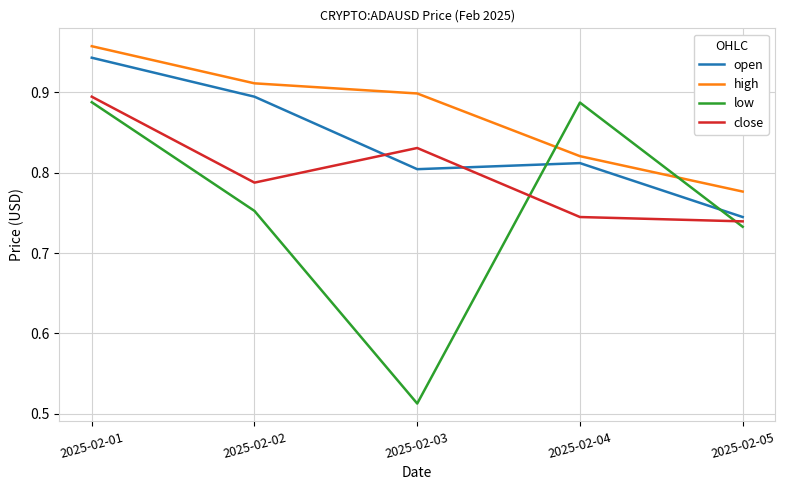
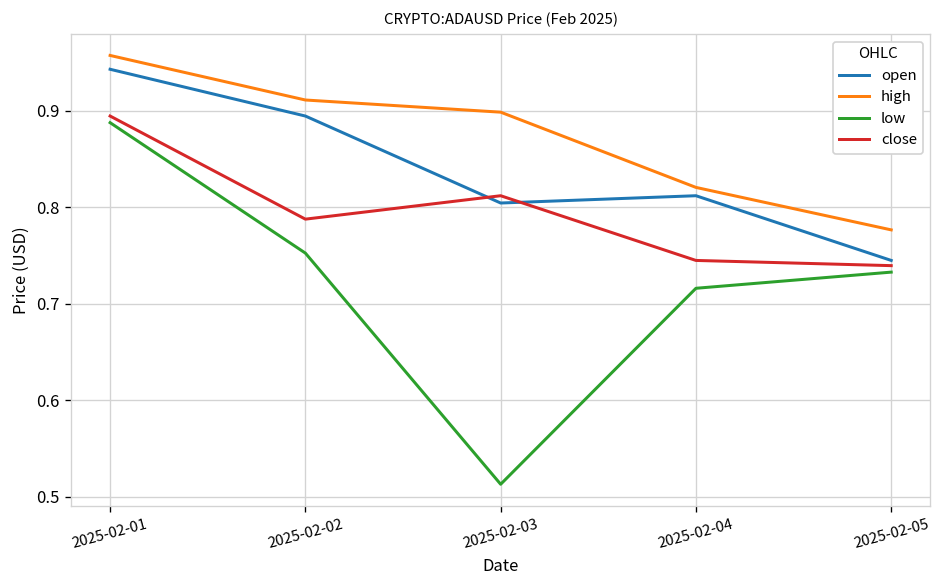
  {
    "open": {
      "2025-02-01": 0.94,
      "2025-02-02": 0.89,
      "2025-02-03": 0.80,
      "2025-02-04": 0.81,
      "2025-02-05": 0.74
    },
    "high": {
      "2025-02-01": 0.96,
      "2025-02-02": 0.91,
      "2025-02-03": 0.90,
      "2025-02-04": 0.82,
      "2025-02-05": 0.78
    },
    "low": {
      "2025-02-01": 0.89,
      "2025-02-02": 0.75,
      "2025-02-03": 0.51,
-     "2025-02-04": 0.89,
+     "2025-02-04": 0.72,
      "2025-02-05": 0.73
    },
    "close": {
      "2025-02-01": 0.89,
      "2025-02-02": 0.79,
-     "2025-02-03": 0.83,
+     "2025-02-03": 0.81,
      "2025-02-04": 0.74,
      "2025-02-05": 0.74
    }
  }
